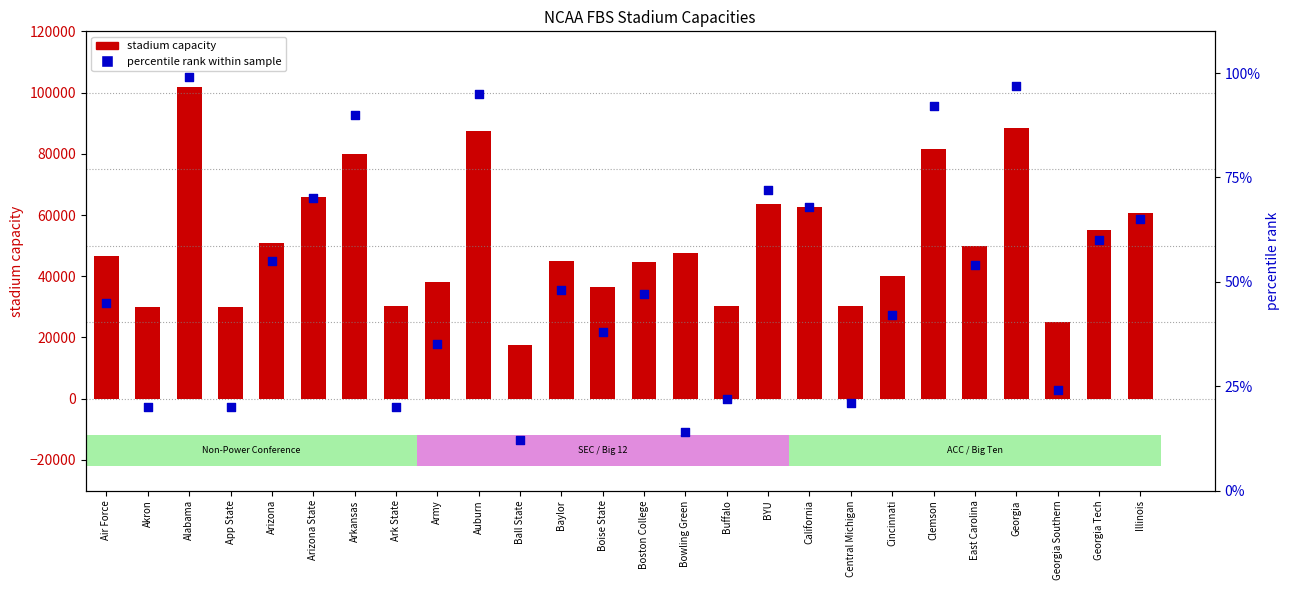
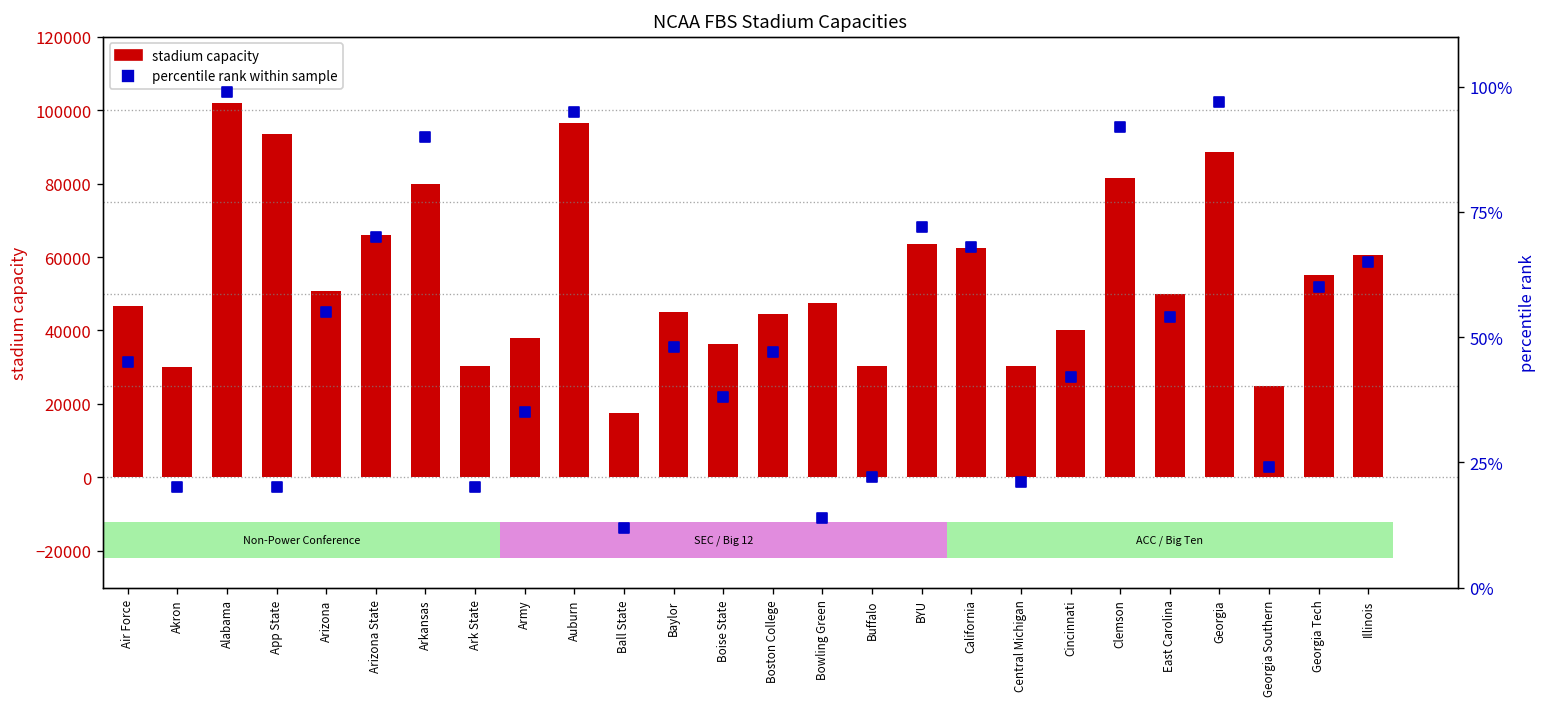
  {
    "stadium capacity": {
      "Air Force": 47000,
      "Akron": 30000,
      "Alabama": 102000,
-     "App State": 30000,
+     "App State": 94000,
      "Arizona": 51000,
      "Arizona State": 66000,
      "Arkansas": 80000,
      "Ark State": 30000,
      "Army": 38000,
-     "Auburn": 87000,
+     "Auburn": 97000,
      "Ball State": 18000,
      "Baylor": 45000,
      "Boise State": 36000,
      "Boston College": 45000,
      "Bowling Green": 48000,
      "Buffalo": 30000,
      "BYU": 63000,
      "California": 62000,
      "Central Michigan": 30000,
      "Cincinnati": 40000,
      "Clemson": 82000,
      "East Carolina": 50000,
      "Georgia": 89000,
      "Georgia Southern": 25000,
      "Georgia Tech": 55000,
      "Illinois": 61000
    }
  }
